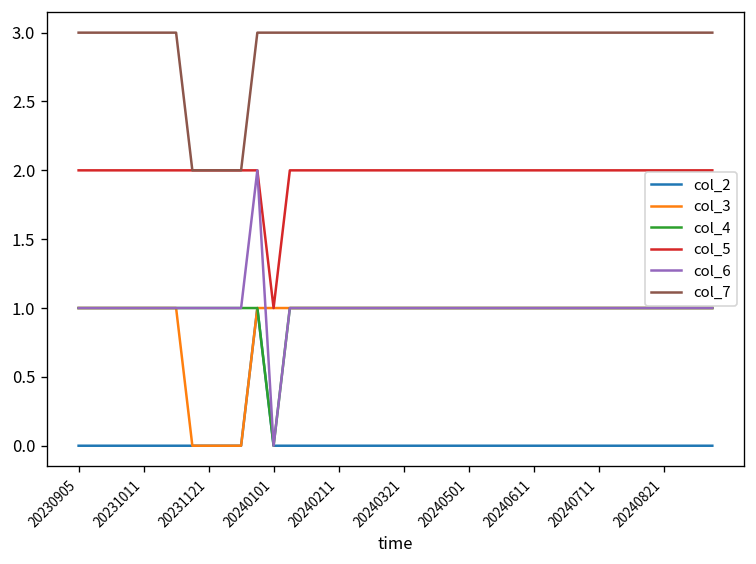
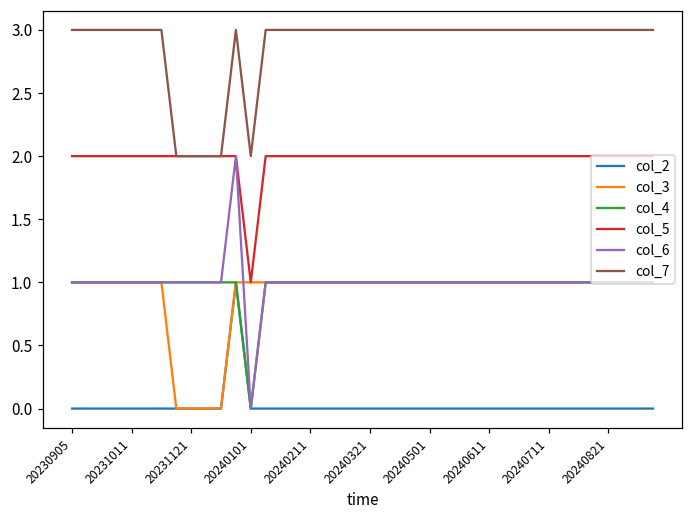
  {
    "col_2": {
      "20230905": 0,
      "20231011": 0,
      "20240211": 0,
      "20240321": 0,
      "20240501": 0,
      "20240611": 0,
      "20240711": 0,
      "20240821": 0
    },
    "col_5": {
      "20230905": 2,
      "20231011": 2,
      "20240211": 2,
      "20240321": 2,
      "20240501": 2,
      "20240611": 2,
      "20240711": 2
    },
    "col_7": {
      "20230905": 3,
      "20231011": 3,
-     "20240101": 3,
+     "20240101": 2,
      "20240211": 3,
      "20240321": 3,
      "20240501": 3,
      "20240611": 3,
      "20240711": 3,
      "20240821": 3
    }
  }
